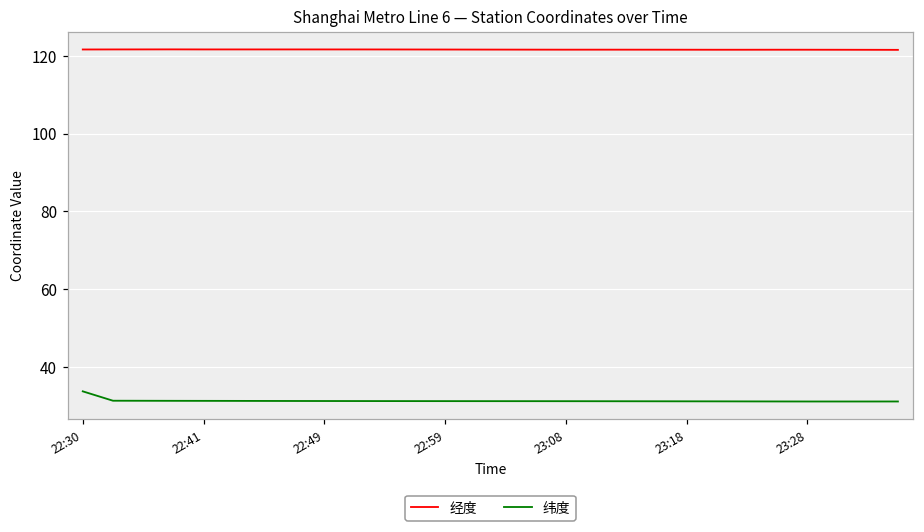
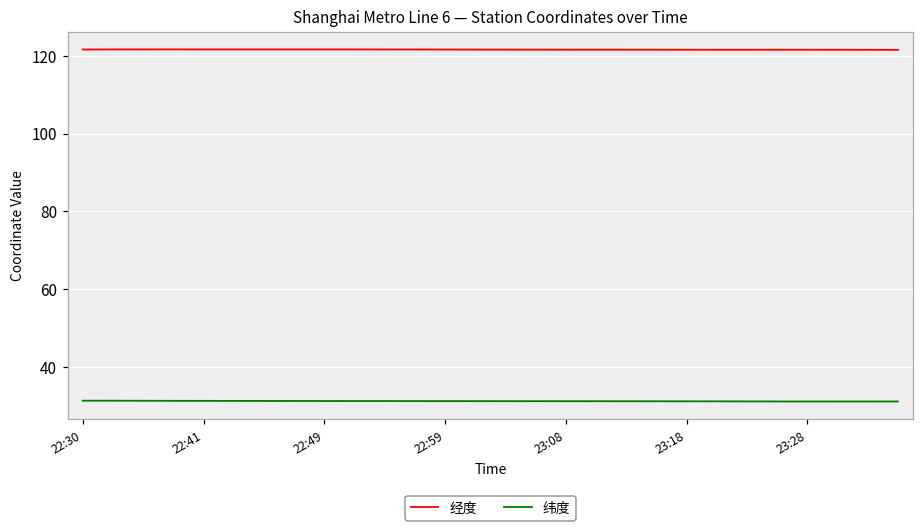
  {
    "经度": {
      "22:30": 122,
      "22:41": 122,
      "22:49": 122,
      "22:59": 122,
      "23:08": 122,
      "23:18": 122,
      "23:28": 122
    },
    "纬度": {
-     "22:30": 34,
+     "22:30": 31,
      "22:41": 31,
      "22:49": 31,
      "22:59": 31,
      "23:08": 31,
      "23:18": 31,
      "23:28": 31
    }
  }
